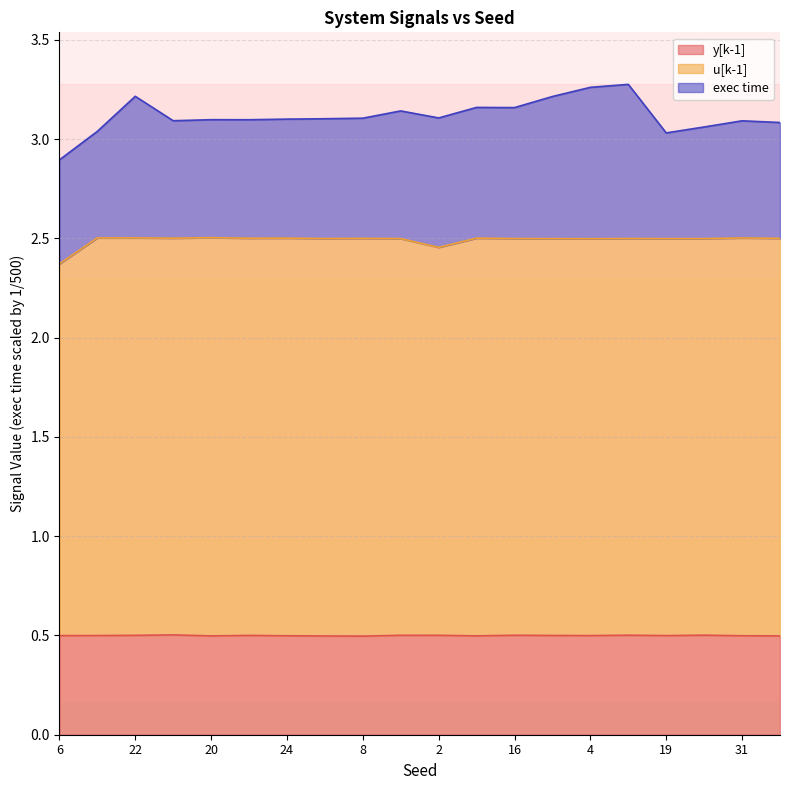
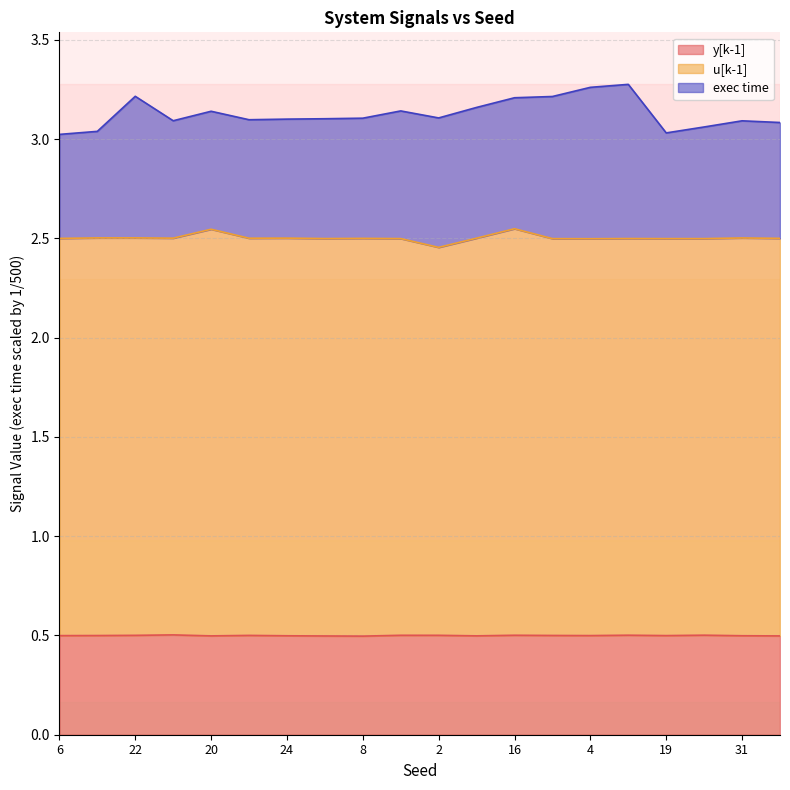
  {
    "y[k-1]": {
      "6": 0.50,
      "22": 0.50,
      "20": 0.50,
      "24": 0.50,
      "8": 0.50,
      "2": 0.50,
      "16": 0.50,
      "4": 0.50,
      "31": 0.50
    },
    "u[k-1]": {
-     "6": 1.87,
+     "6": 2.00,
      "22": 2.00,
-     "20": 2.01,
+     "20": 2.05,
      "24": 2.00,
      "8": 2.00,
      "2": 1.95,
-     "16": 2.00,
+     "16": 2.05,
      "4": 2.00,
      "31": 2.00
    },
    "exec time": {
      "6": 0.52,
      "22": 0.71,
      "20": 0.59,
      "24": 0.60,
      "8": 0.61,
      "2": 0.65,
      "16": 0.66,
      "4": 0.76,
      "31": 0.59
    }
  }
